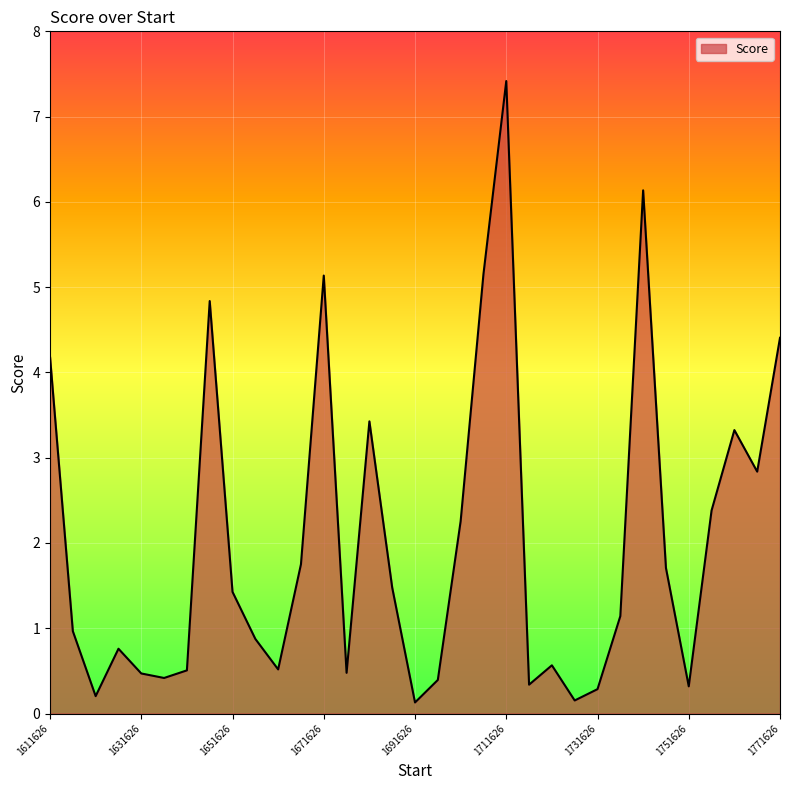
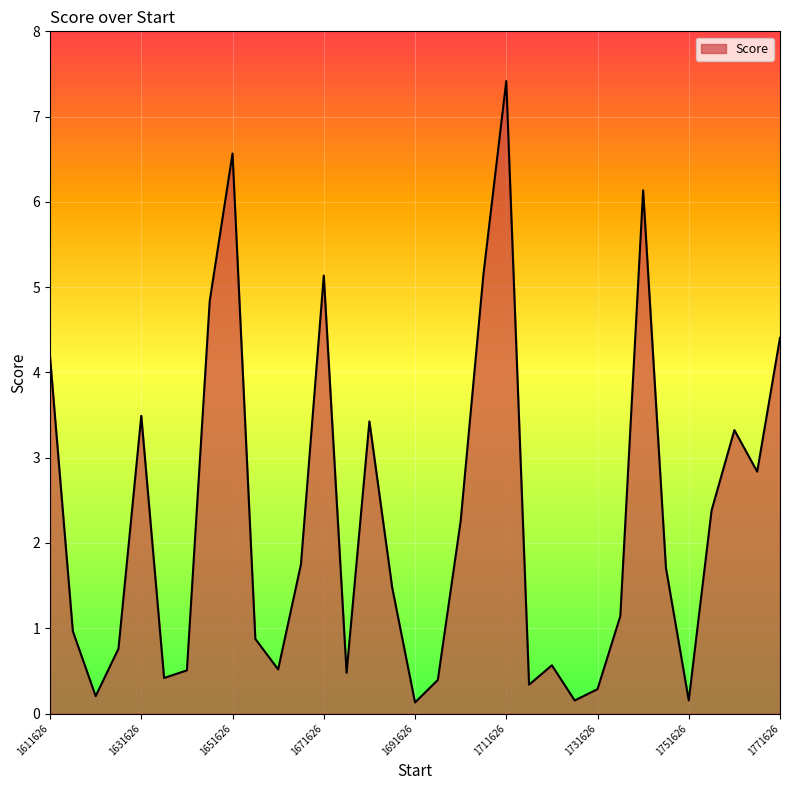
  {
    "1611626": 4.2,
-   "1631626": 0.5,
-   "1651626": 1.4,
+   "1631626": 3.5,
+   "1651626": 6.6,
    "1671626": 5.1,
    "1691626": 0.1,
    "1711626": 7.4,
    "1731626": 0.3,
-   "1751626": 0.3,
+   "1751626": 0.2,
    "1771626": 4.4
  }
